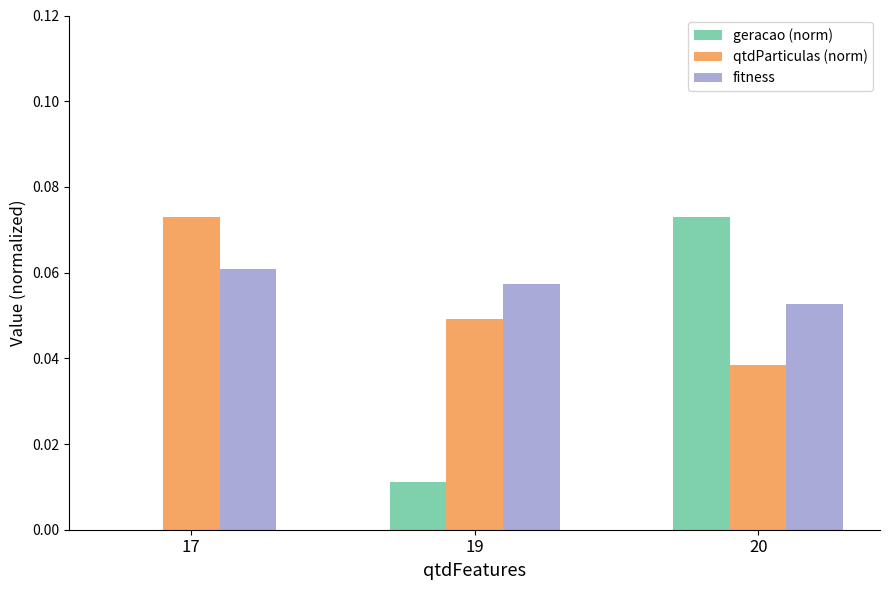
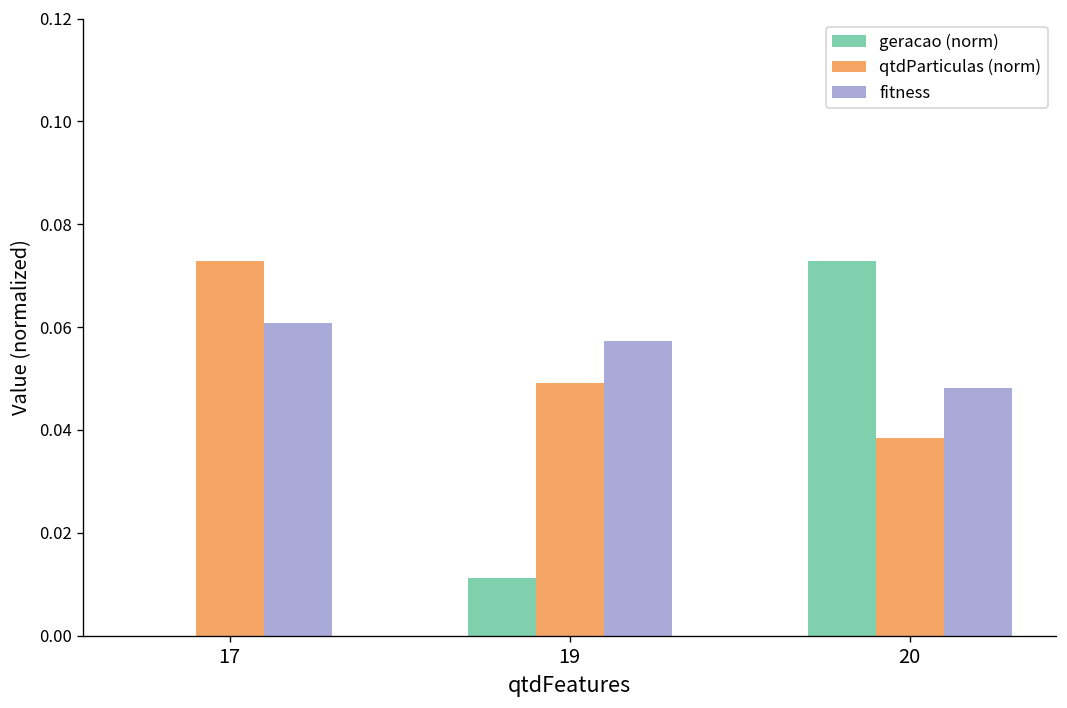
  {
    "geracao (norm)": {
      "17": 0.000,
      "19": 0.011,
      "20": 0.073
    },
    "qtdParticulas (norm)": {
      "17": 0.073,
      "19": 0.049,
      "20": 0.038
    },
    "fitness": {
      "17": 0.061,
      "19": 0.057,
-     "20": 0.053
+     "20": 0.048
    }
  }
